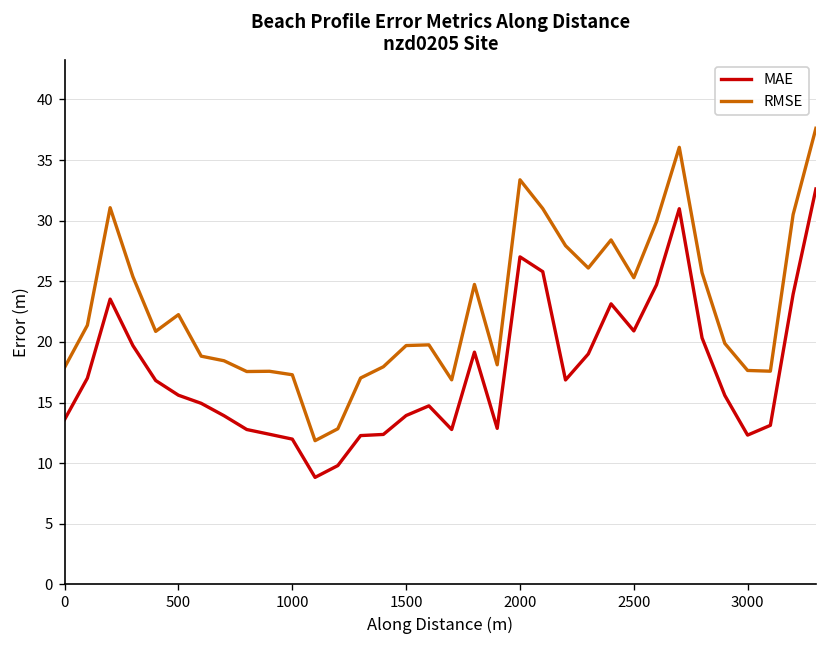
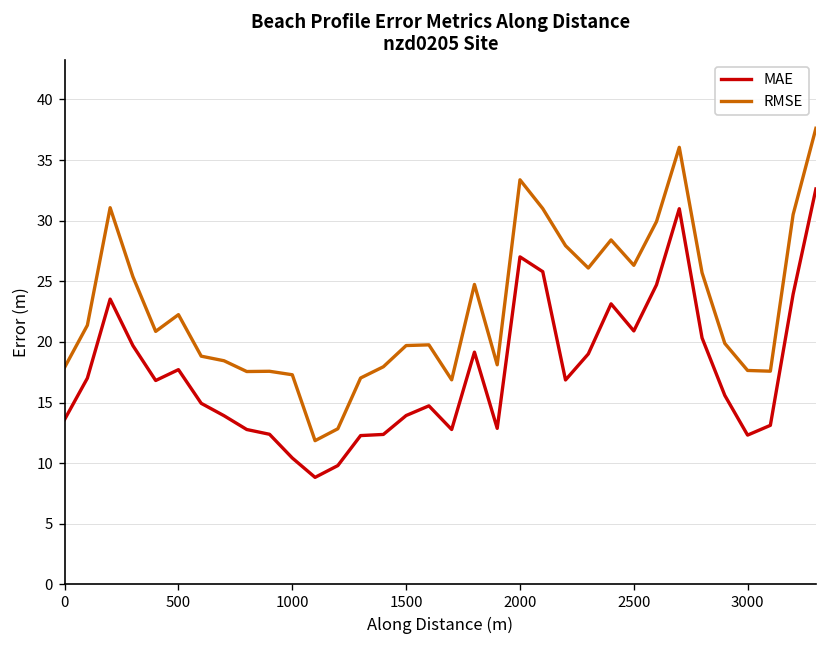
  {
    "MAE": {
      "0": 13.6,
-     "500": 15.6,
-     "1000": 12.0,
+     "500": 17.7,
+     "1000": 10.4,
      "1500": 13.9,
      "2000": 27.0,
      "2500": 20.9,
      "3000": 12.3
    },
    "RMSE": {
      "0": 17.9,
      "500": 22.3,
      "1000": 17.3,
      "1500": 19.7,
      "2000": 33.4,
-     "2500": 25.3,
+     "2500": 26.3,
      "3000": 17.6
    }
  }
